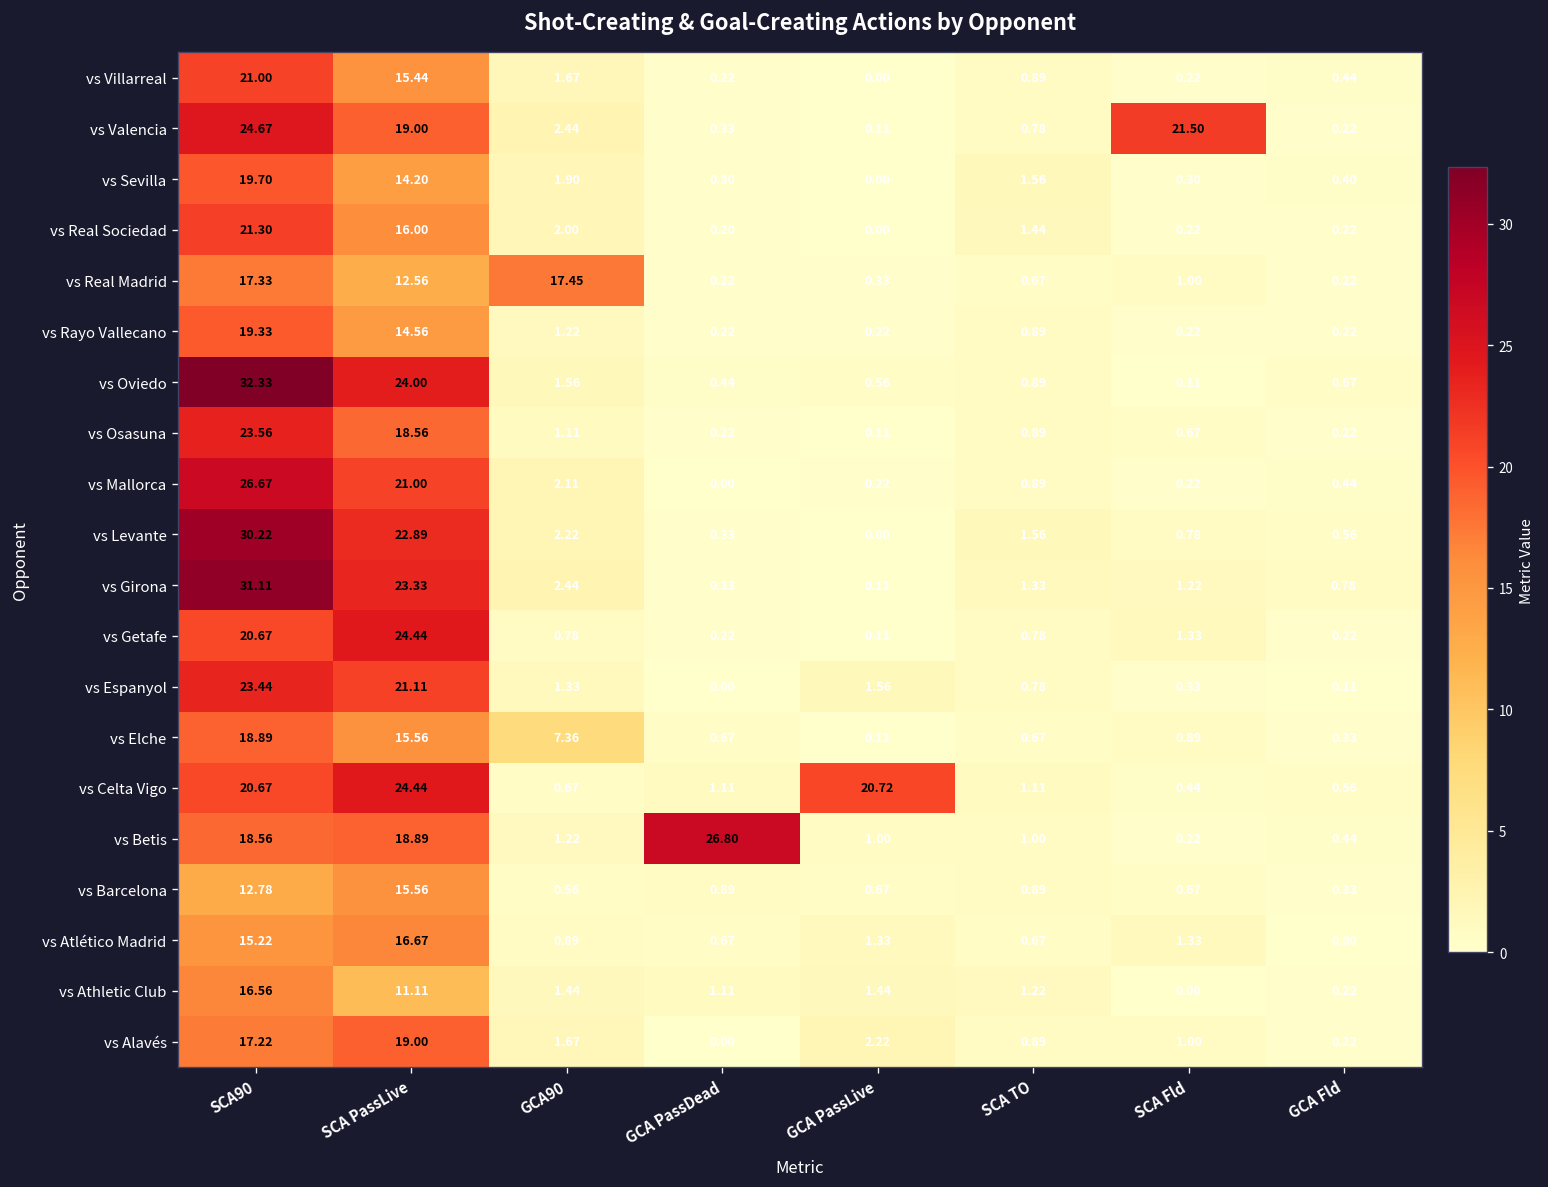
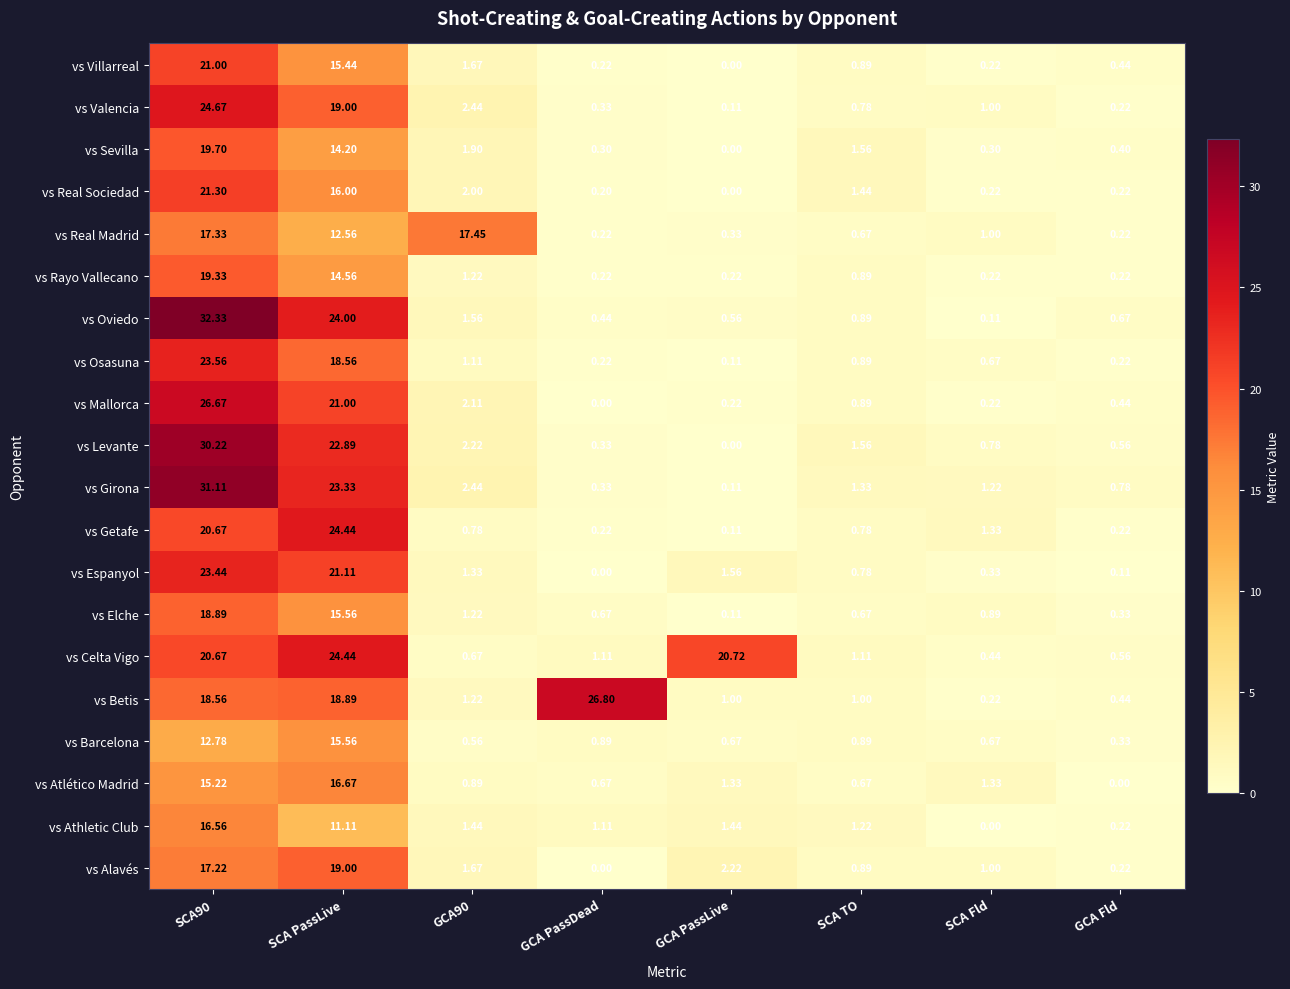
  {
    "vs Villarreal": {
      "SCA90": 21.00,
      "SCA PassLive": 15.44,
      "GCA90": 1.67,
      "GCA PassDead": 0.22,
      "GCA PassLive": 0.00,
      "SCA TO": 0.89,
      "SCA Fld": 0.22,
      "GCA Fld": 0.44
    },
    "vs Valencia": {
      "SCA90": 24.67,
      "SCA PassLive": 19.00,
      "GCA90": 2.44,
      "GCA PassDead": 0.33,
      "GCA PassLive": 0.11,
      "SCA TO": 0.78,
-     "SCA Fld": 21.50,
+     "SCA Fld": 1.00,
      "GCA Fld": 0.22
    },
    "vs Sevilla": {
      "SCA90": 19.70,
      "SCA PassLive": 14.20,
      "GCA90": 1.90,
      "GCA PassDead": 0.30,
      "GCA PassLive": 0.00,
      "SCA TO": 1.56,
      "SCA Fld": 0.30,
      "GCA Fld": 0.40
    },
    "vs Real Sociedad": {
      "SCA90": 21.30,
      "SCA PassLive": 16.00,
      "GCA90": 2.00,
      "GCA PassDead": 0.20,
      "GCA PassLive": 0.00,
      "SCA TO": 1.44,
      "SCA Fld": 0.22,
      "GCA Fld": 0.22
    },
    "vs Real Madrid": {
      "SCA90": 17.33,
      "SCA PassLive": 12.56,
      "GCA90": 17.45,
      "GCA PassDead": 0.22,
      "GCA PassLive": 0.33,
      "SCA TO": 0.67,
      "SCA Fld": 1.00,
      "GCA Fld": 0.22
    },
    "vs Rayo Vallecano": {
      "SCA90": 19.33,
      "SCA PassLive": 14.56,
      "GCA90": 1.22,
      "GCA PassDead": 0.22,
      "GCA PassLive": 0.22,
      "SCA TO": 0.89,
      "SCA Fld": 0.22,
      "GCA Fld": 0.22
    },
    "vs Oviedo": {
      "SCA90": 32.33,
      "SCA PassLive": 24.00,
      "GCA90": 1.56,
      "GCA PassDead": 0.44,
      "GCA PassLive": 0.56,
      "SCA TO": 0.89,
      "SCA Fld": 0.11,
      "GCA Fld": 0.67
    },
    "vs Osasuna": {
      "SCA90": 23.56,
      "SCA PassLive": 18.56,
      "GCA90": 1.11,
      "GCA PassDead": 0.22,
      "GCA PassLive": 0.11,
      "SCA TO": 0.89,
      "SCA Fld": 0.67,
      "GCA Fld": 0.22
    },
    "vs Mallorca": {
      "SCA90": 26.67,
      "SCA PassLive": 21.00,
      "GCA90": 2.11,
      "GCA PassDead": 0.00,
      "GCA PassLive": 0.22,
      "SCA TO": 0.89,
      "SCA Fld": 0.22,
      "GCA Fld": 0.44
    },
    "vs Levante": {
      "SCA90": 30.22,
      "SCA PassLive": 22.89,
      "GCA90": 2.22,
      "GCA PassDead": 0.33,
      "GCA PassLive": 0.00,
      "SCA TO": 1.56,
      "SCA Fld": 0.78,
      "GCA Fld": 0.56
    },
    "vs Girona": {
      "SCA90": 31.11,
      "SCA PassLive": 23.33,
      "GCA90": 2.44,
      "GCA PassDead": 0.33,
      "GCA PassLive": 0.11,
      "SCA TO": 1.33,
      "SCA Fld": 1.22,
      "GCA Fld": 0.78
    },
    "vs Getafe": {
      "SCA90": 20.67,
      "SCA PassLive": 24.44,
      "GCA90": 0.78,
      "GCA PassDead": 0.22,
      "GCA PassLive": 0.11,
      "SCA TO": 0.78,
      "SCA Fld": 1.33,
      "GCA Fld": 0.22
    },
    "vs Espanyol": {
      "SCA90": 23.44,
      "SCA PassLive": 21.11,
      "GCA90": 1.33,
      "GCA PassDead": 0.00,
      "GCA PassLive": 1.56,
      "SCA TO": 0.78,
      "SCA Fld": 0.33,
      "GCA Fld": 0.11
    },
    "vs Elche": {
      "SCA90": 18.89,
      "SCA PassLive": 15.56,
-     "GCA90": 7.36,
+     "GCA90": 1.22,
      "GCA PassDead": 0.67,
      "GCA PassLive": 0.11,
      "SCA TO": 0.67,
      "SCA Fld": 0.89,
      "GCA Fld": 0.33
    },
    "vs Celta Vigo": {
      "SCA90": 20.67,
      "SCA PassLive": 24.44,
      "GCA90": 0.67,
      "GCA PassDead": 1.11,
      "GCA PassLive": 20.72,
      "SCA TO": 1.11,
      "SCA Fld": 0.44,
      "GCA Fld": 0.56
    },
    "vs Betis": {
      "SCA90": 18.56,
      "SCA PassLive": 18.89,
      "GCA90": 1.22,
      "GCA PassDead": 26.80,
      "GCA PassLive": 1.00,
      "SCA TO": 1.00,
      "SCA Fld": 0.22,
      "GCA Fld": 0.44
    },
    "vs Barcelona": {
      "SCA90": 12.78,
      "SCA PassLive": 15.56,
      "GCA90": 0.56,
      "GCA PassDead": 0.89,
      "GCA PassLive": 0.67,
      "SCA TO": 0.89,
      "SCA Fld": 0.67,
      "GCA Fld": 0.33
    },
    "vs Atlético Madrid": {
      "SCA90": 15.22,
      "SCA PassLive": 16.67,
      "GCA90": 0.89,
      "GCA PassDead": 0.67,
      "GCA PassLive": 1.33,
      "SCA TO": 0.67,
      "SCA Fld": 1.33,
      "GCA Fld": 0.00
    },
    "vs Athletic Club": {
      "SCA90": 16.56,
      "SCA PassLive": 11.11,
      "GCA90": 1.44,
      "GCA PassDead": 1.11,
      "GCA PassLive": 1.44,
      "SCA TO": 1.22,
      "SCA Fld": 0.00,
      "GCA Fld": 0.22
    },
    "vs Alavés": {
      "SCA90": 17.22,
      "SCA PassLive": 19.00,
      "GCA90": 1.67,
      "GCA PassDead": 0.00,
      "GCA PassLive": 2.22,
      "SCA TO": 0.89,
      "SCA Fld": 1.00,
      "GCA Fld": 0.22
    }
  }
